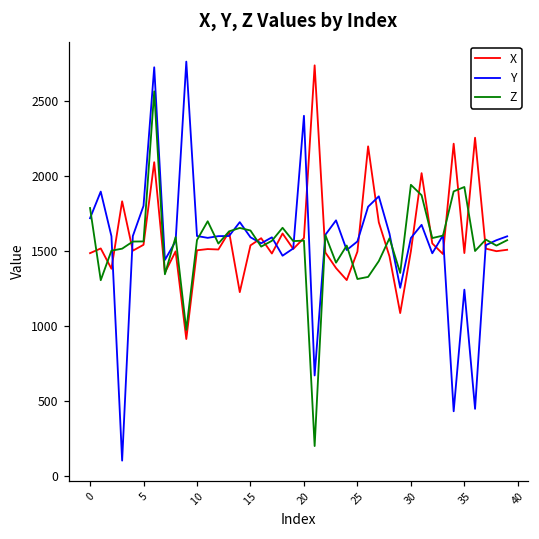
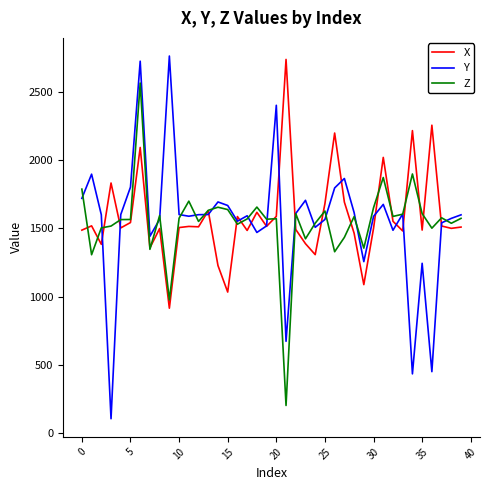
  {
    "X": {
      "0": 1490,
      "5": 1540,
      "10": 1510,
-     "15": 1540,
-     "25": 1500,
+     "15": 1030,
+     "25": 1680,
      "30": 1500,
      "35": 1490
    },
    "Y": {
      "0": 1720,
      "5": 1800,
      "10": 1600,
-     "15": 1590,
+     "15": 1670,
      "20": 2400,
      "25": 1560,
      "30": 1590,
      "35": 1240
    },
    "Z": {
      "0": 1790,
      "5": 1560,
      "10": 1570,
      "15": 1640,
-     "25": 1310,
-     "30": 1940,
-     "35": 1930
+     "25": 1630,
+     "30": 1650,
+     "35": 1610
    }
  }
